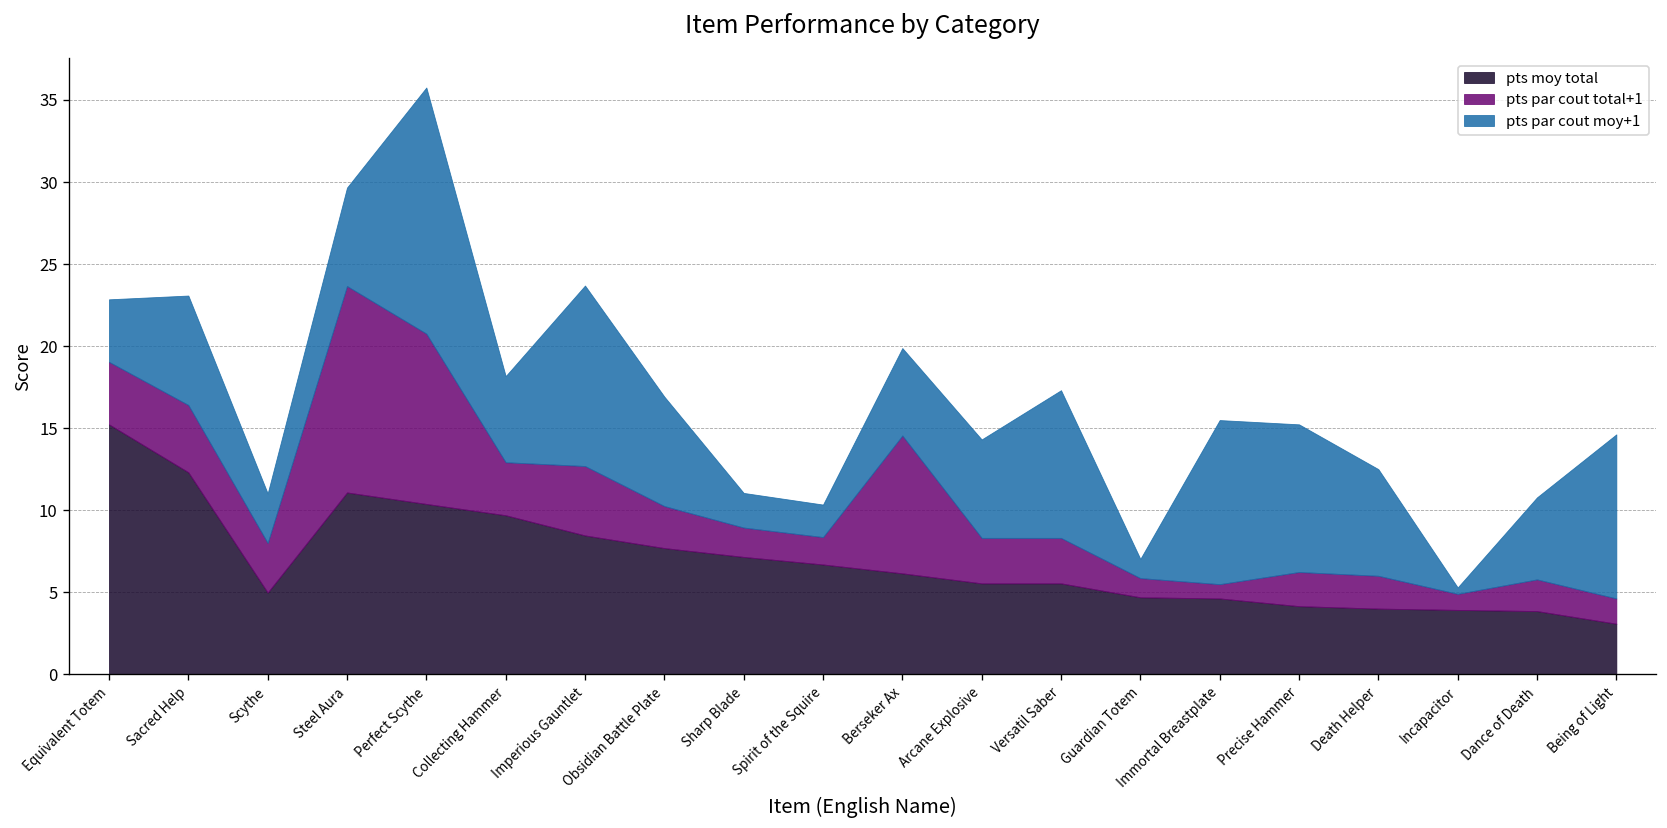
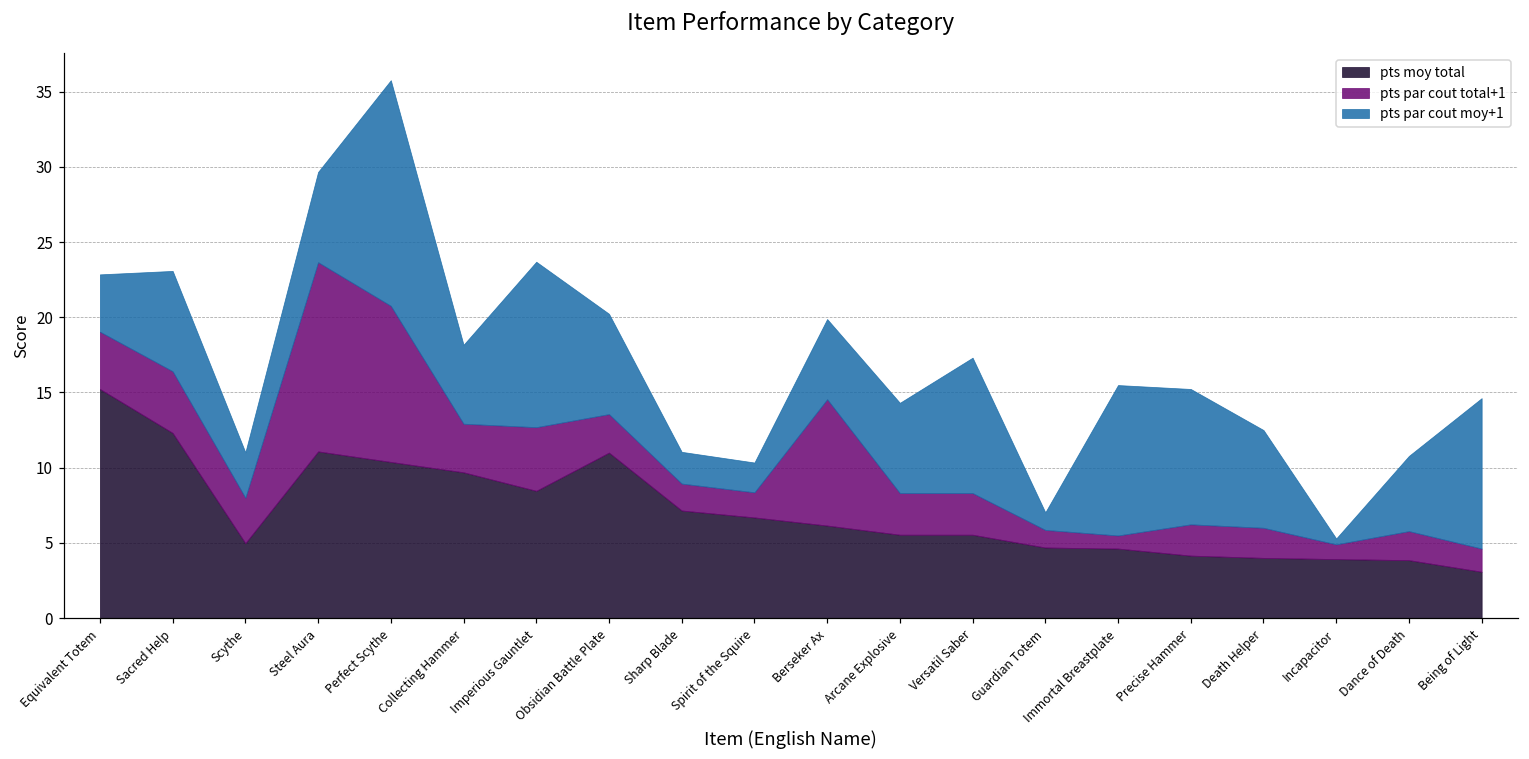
  {
    "pts moy total": {
      "Equivalent Totem": 15.2,
      "Sacred Help": 12.3,
      "Scythe": 5.0,
      "Steel Aura": 11.1,
      "Perfect Scythe": 10.4,
      "Collecting Hammer": 9.7,
      "Imperious Gauntlet": 8.5,
-     "Obsidian Battle Plate": 7.7,
+     "Obsidian Battle Plate": 11.0,
      "Sharp Blade": 7.2,
      "Spirit of the Squire": 6.7,
      "Berseker Ax": 6.2,
      "Arcane Explosive": 5.5,
      "Versatil Saber": 5.5,
      "Guardian Totem": 4.7,
      "Immortal Breastplate": 4.6,
      "Precise Hammer": 4.2,
      "Death Helper": 4.0,
      "Incapacitor": 3.9,
      "Dance of Death": 3.9,
      "Being of Light": 3.1
    },
    "pts par cout total+1": {
      "Equivalent Totem": 3.8,
      "Sacred Help": 4.1,
      "Scythe": 3.0,
      "Steel Aura": 12.6,
      "Perfect Scythe": 10.4,
      "Collecting Hammer": 3.2,
      "Imperious Gauntlet": 4.2,
      "Obsidian Battle Plate": 2.6,
      "Sharp Blade": 1.8,
      "Spirit of the Squire": 1.7,
      "Berseker Ax": 8.4,
      "Arcane Explosive": 2.8,
      "Versatil Saber": 2.8,
      "Guardian Totem": 1.2,
      "Immortal Breastplate": 0.9,
      "Precise Hammer": 2.1,
      "Death Helper": 2.0,
      "Incapacitor": 1.0,
      "Dance of Death": 1.9,
      "Being of Light": 1.5
    },
    "pts par cout moy+1": {
      "Equivalent Totem": 3.8,
      "Sacred Help": 6.7,
      "Scythe": 3.0,
      "Steel Aura": 6.0,
      "Perfect Scythe": 15.0,
      "Collecting Hammer": 5.3,
      "Imperious Gauntlet": 11.0,
      "Obsidian Battle Plate": 6.7,
      "Sharp Blade": 2.1,
      "Spirit of the Squire": 2.0,
      "Berseker Ax": 5.3,
      "Arcane Explosive": 6.0,
      "Versatil Saber": 9.0,
      "Guardian Totem": 1.2,
      "Immortal Breastplate": 10.0,
      "Precise Hammer": 9.0,
      "Death Helper": 6.5,
      "Incapacitor": 0.4,
      "Dance of Death": 5.0,
      "Being of Light": 10.0
    }
  }
